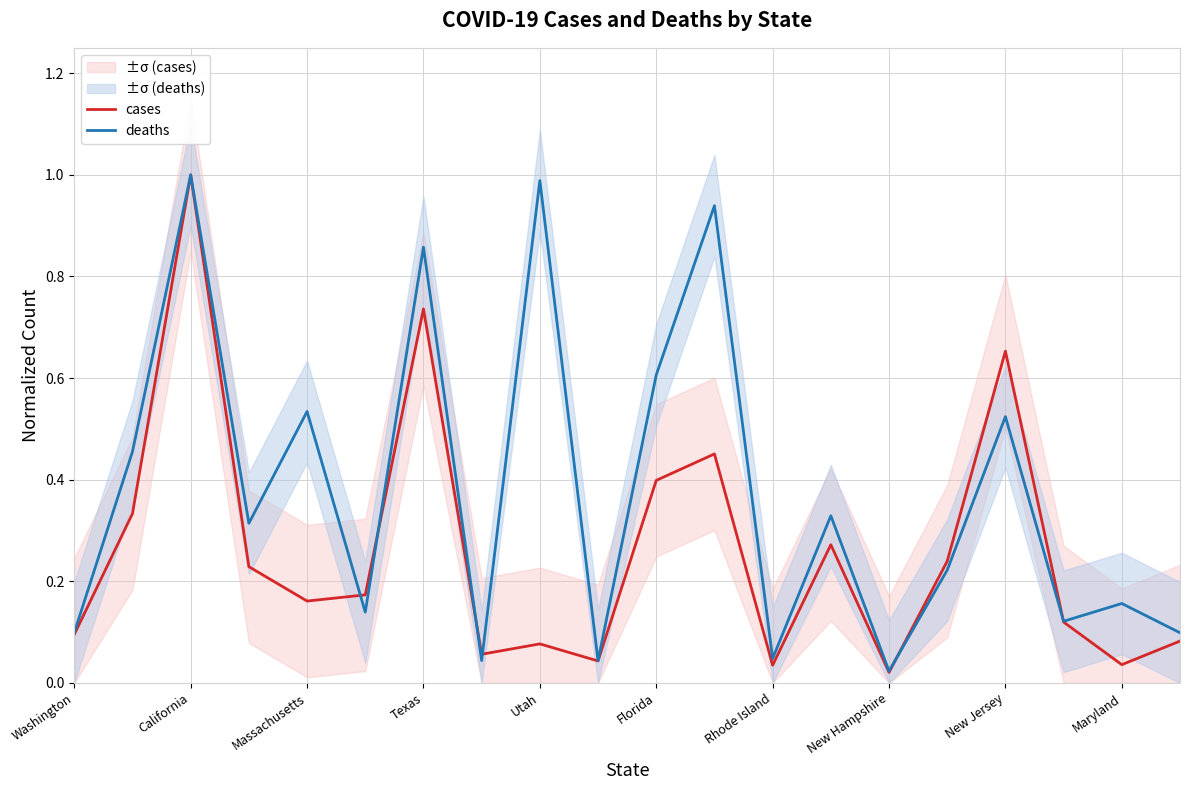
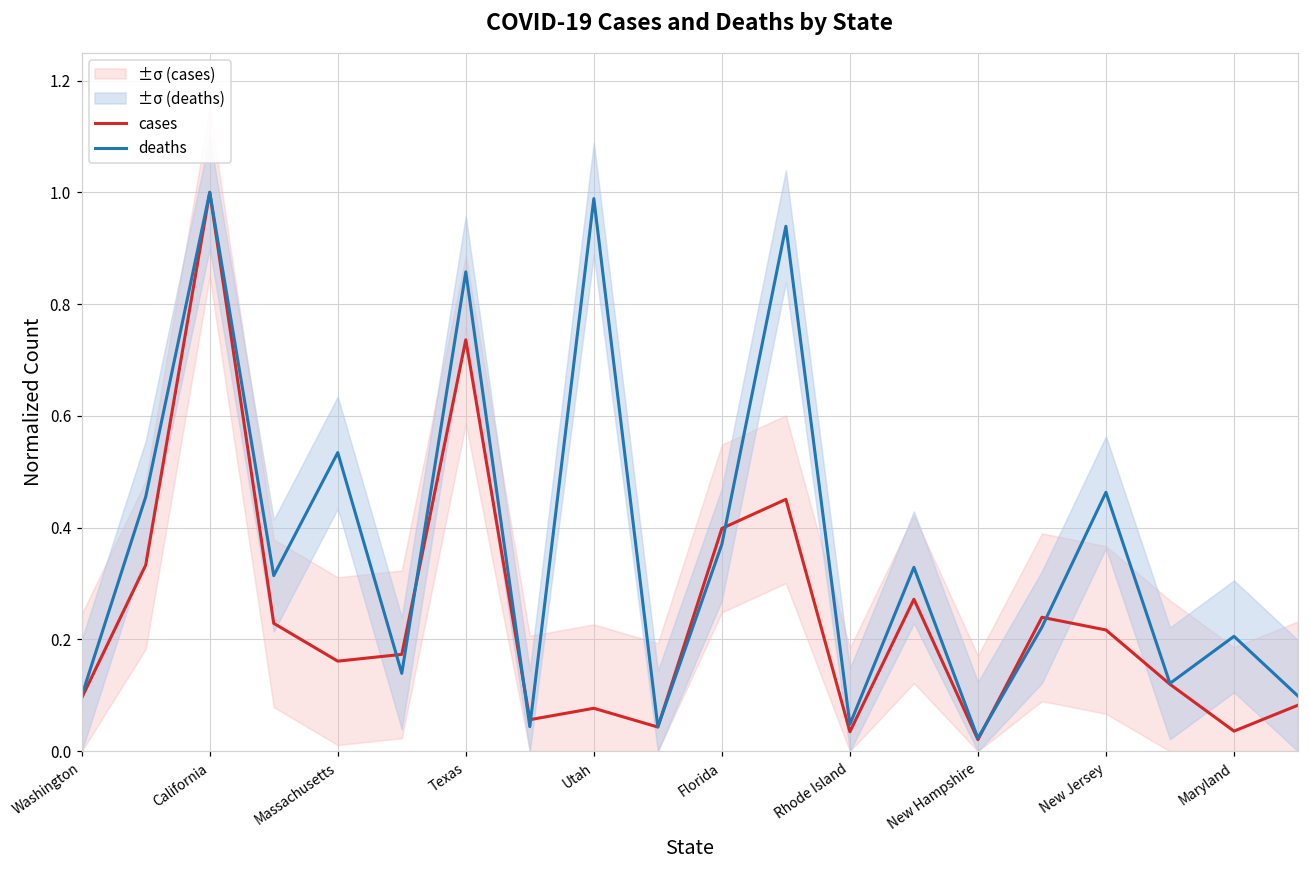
  {
    "cases": {
      "Massachusetts": 0.16,
      "Texas": 0.74,
      "Utah": 0.08,
      "Florida": 0.40,
      "Rhode Island": 0.03,
-     "New Jersey": 0.65,
+     "New Jersey": 0.22,
      "Maryland": 0.04
    },
    "deaths": {
      "Massachusetts": 0.53,
      "Texas": 0.86,
      "Utah": 0.99,
-     "Florida": 0.61,
+     "Florida": 0.37,
      "Rhode Island": 0.05,
-     "New Jersey": 0.52,
-     "Maryland": 0.16
+     "New Jersey": 0.46,
+     "Maryland": 0.21
    }
  }
